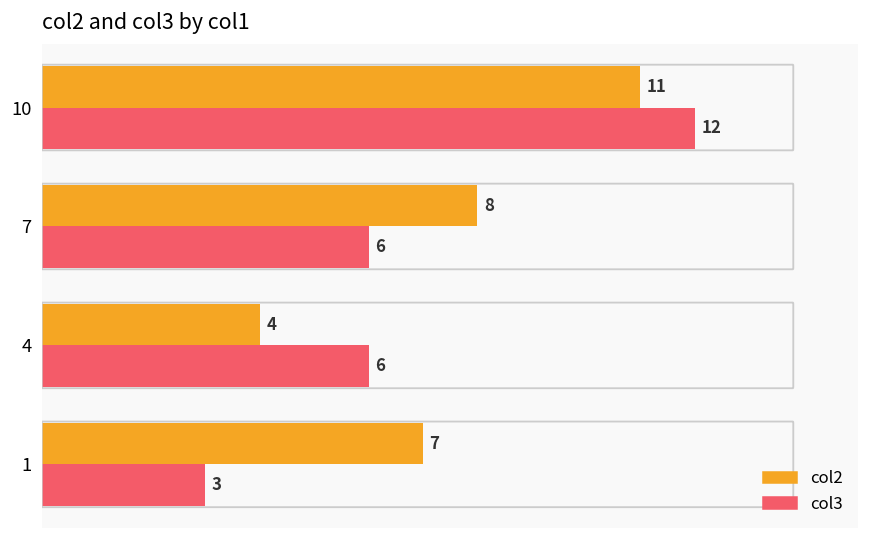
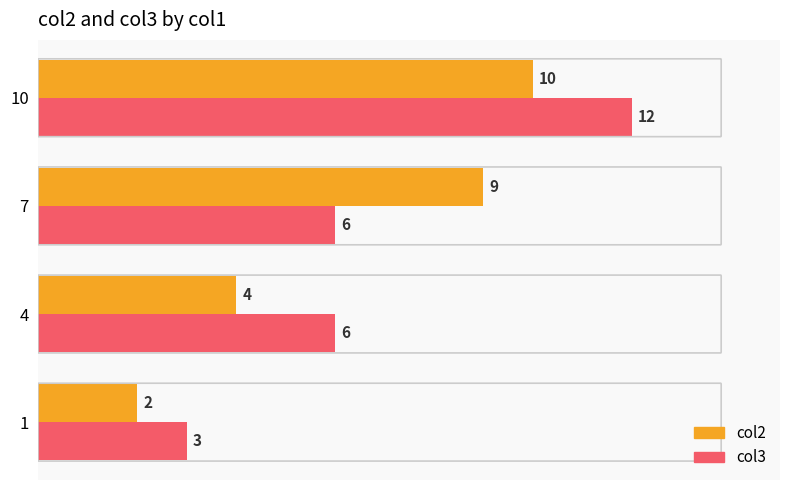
  {
    "col2": {
-     "10": 11,
-     "7": 8,
+     "10": 10,
+     "7": 9,
      "4": 4,
-     "1": 7
+     "1": 2
    },
    "col3": {
      "10": 12,
      "7": 6,
      "4": 6,
      "1": 3
    }
  }
